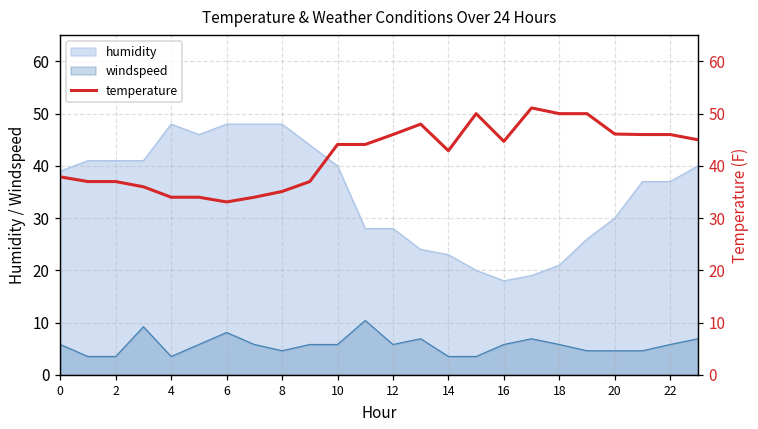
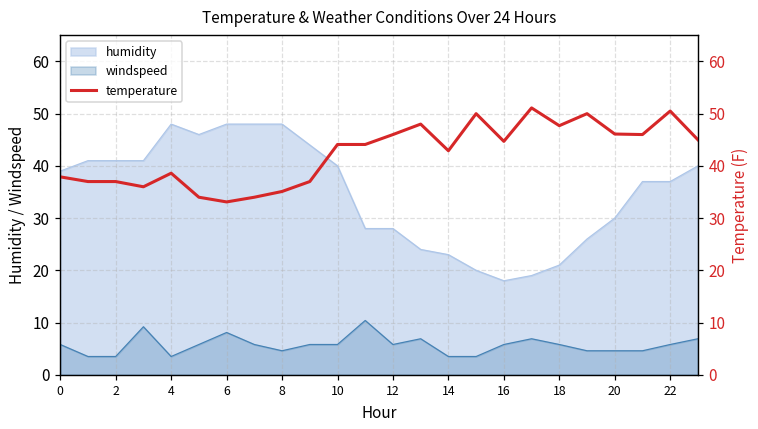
  {
    "temperature": {
      "0": 38,
      "2": 37,
-     "4": 34,
+     "4": 39,
      "6": 33,
      "8": 35,
      "10": 44,
      "12": 46,
      "14": 43,
      "16": 45,
-     "18": 50,
+     "18": 48,
      "20": 46,
-     "22": 46
+     "22": 51
    }
  }
